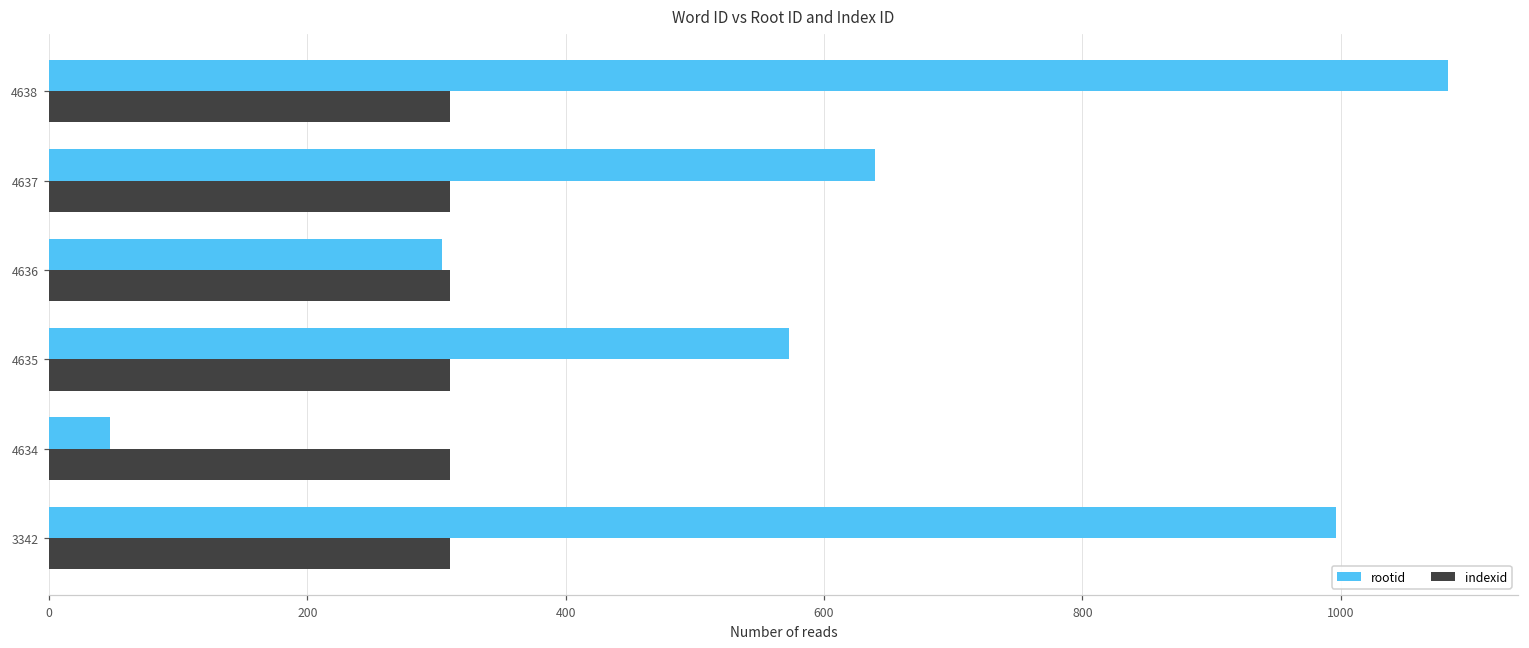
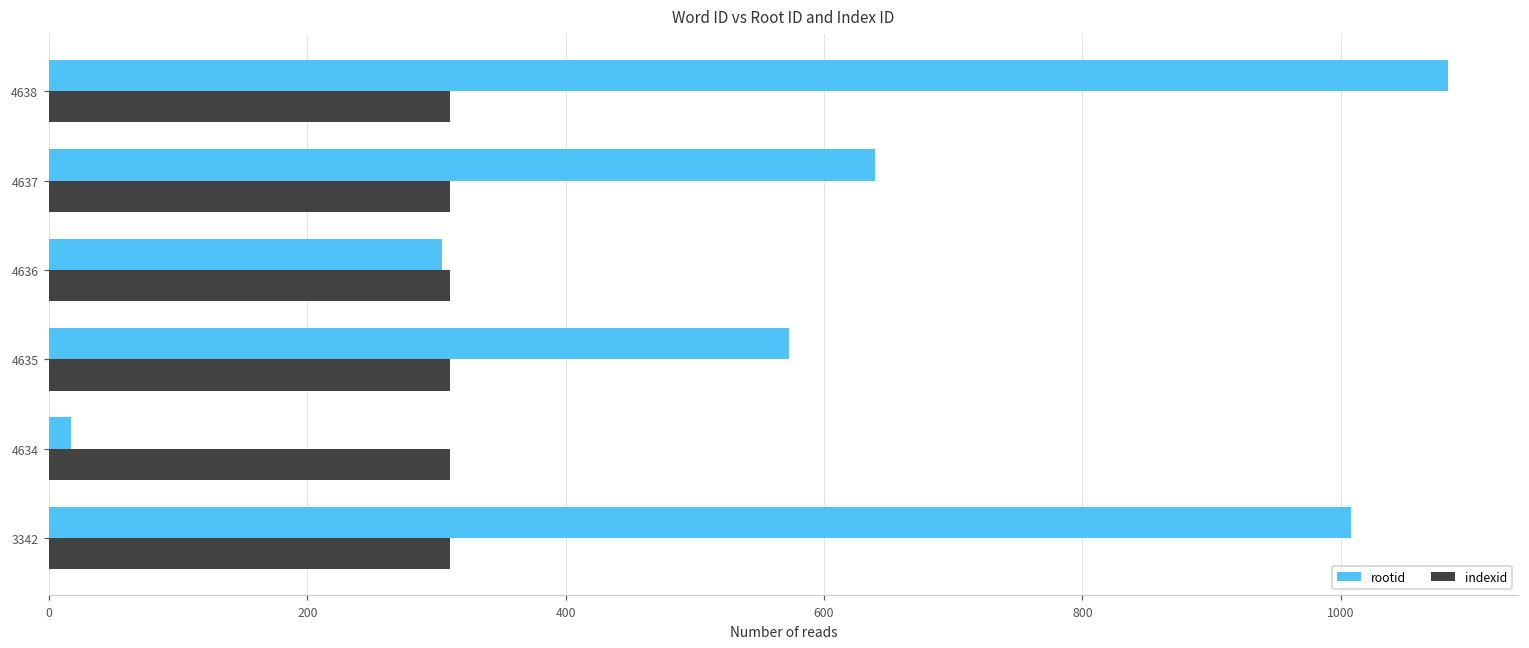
  {
    "rootid": {
      "4638": 1083,
      "4637": 639,
      "4636": 304,
      "4635": 573,
-     "4634": 47,
-     "3342": 996
+     "4634": 17,
+     "3342": 1008
    },
    "indexid": {
      "4638": 310,
      "4637": 310,
      "4636": 310,
      "4635": 310,
      "4634": 310,
      "3342": 310
    }
  }
